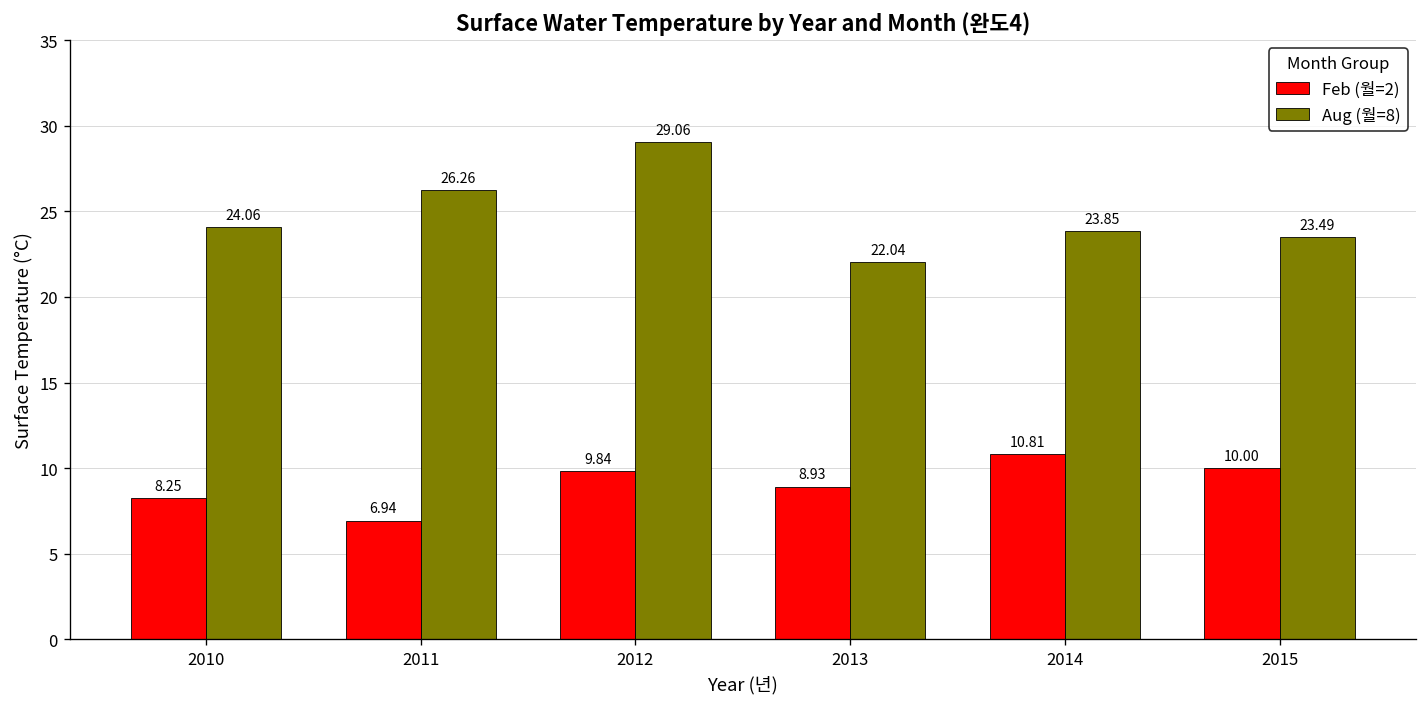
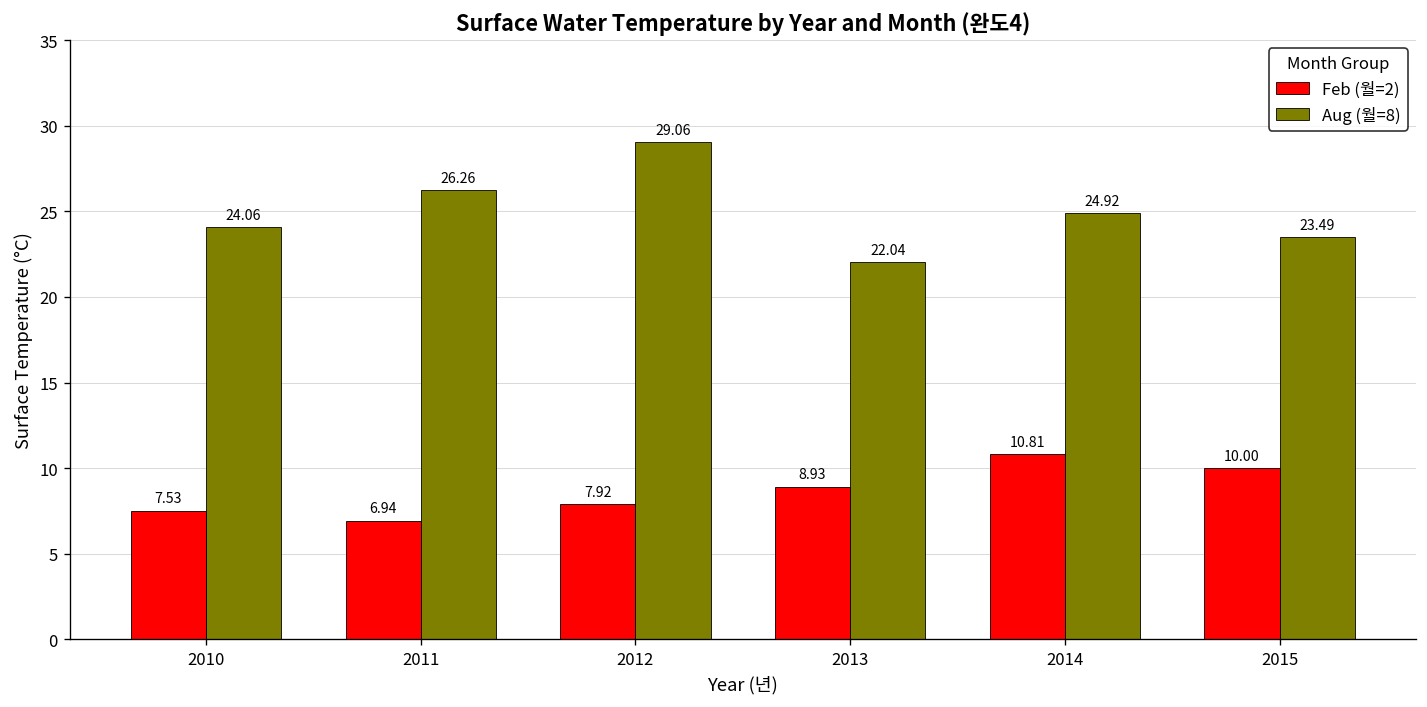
  {
    "Feb (월=2)": {
-     "2010": 8.25,
+     "2010": 7.53,
      "2011": 6.94,
-     "2012": 9.84,
+     "2012": 7.92,
      "2013": 8.93,
      "2014": 10.81,
      "2015": 10.00
    },
    "Aug (월=8)": {
      "2010": 24.06,
      "2011": 26.26,
      "2012": 29.06,
      "2013": 22.04,
-     "2014": 23.85,
+     "2014": 24.92,
      "2015": 23.49
    }
  }
